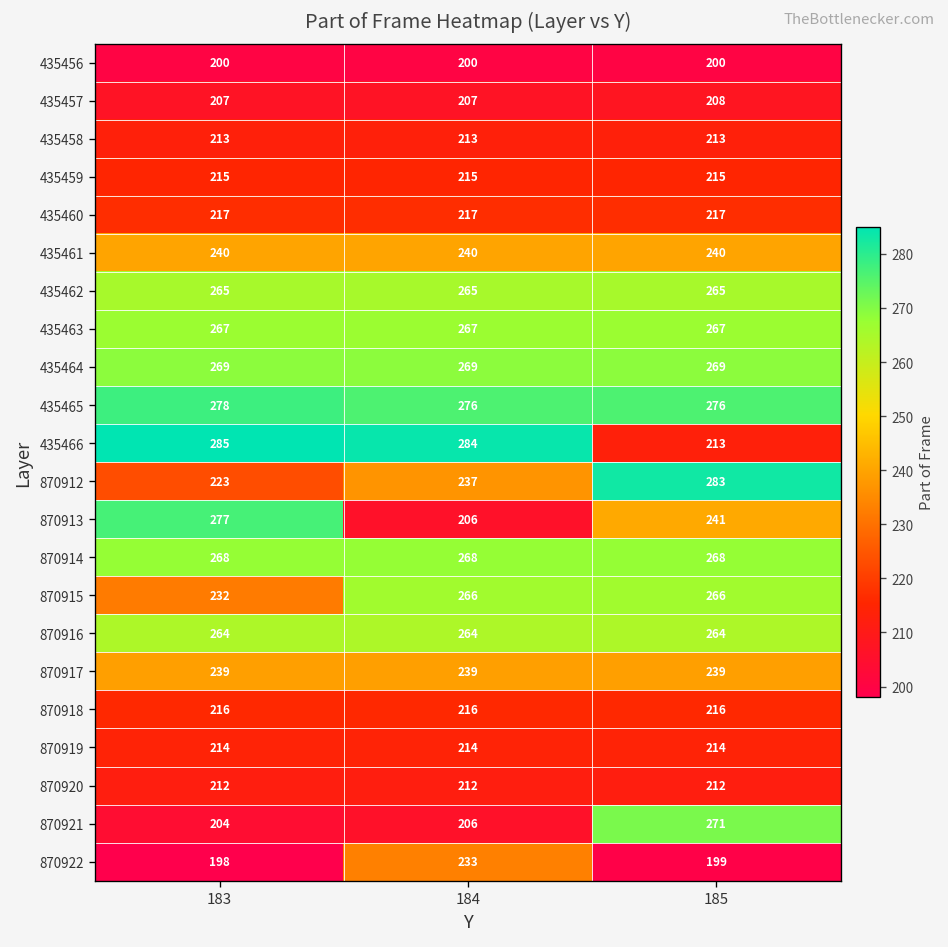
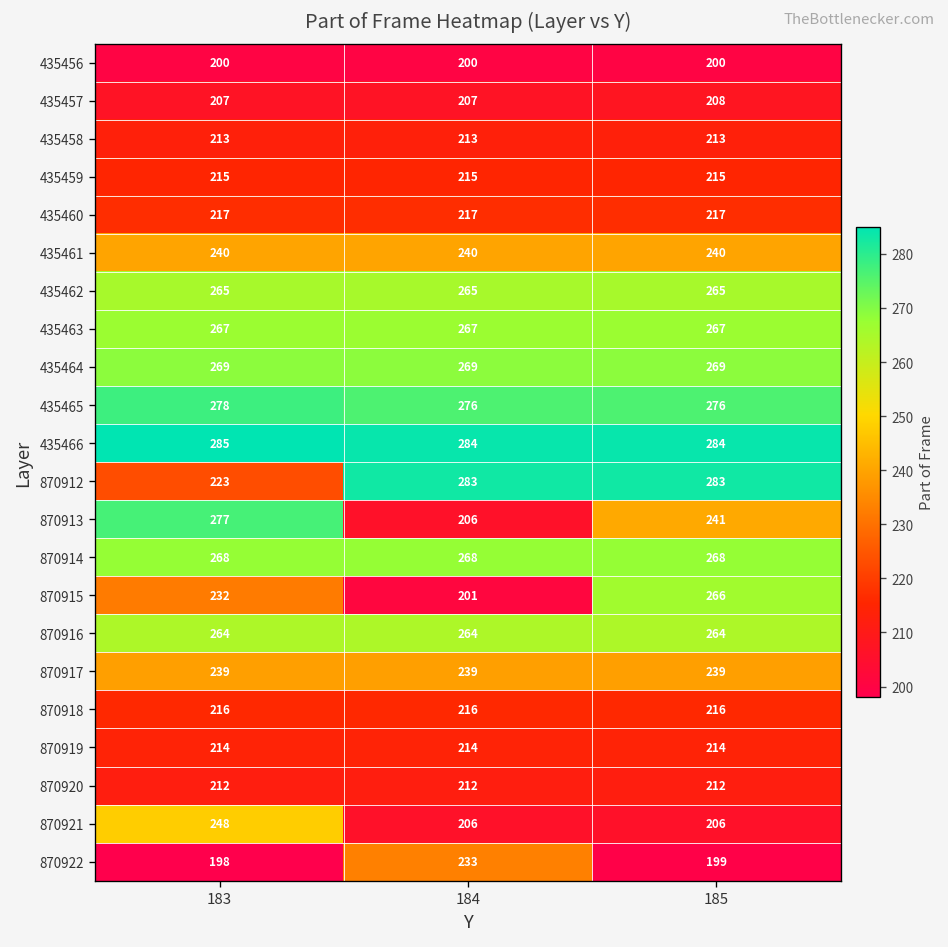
  {
    "435456": {
      "183": 200,
      "184": 200,
      "185": 200
    },
    "435457": {
      "183": 207,
      "184": 207,
      "185": 208
    },
    "435458": {
      "183": 213,
      "184": 213,
      "185": 213
    },
    "435459": {
      "183": 215,
      "184": 215,
      "185": 215
    },
    "435460": {
      "183": 217,
      "184": 217,
      "185": 217
    },
    "435461": {
      "183": 240,
      "184": 240,
      "185": 240
    },
    "435462": {
      "183": 265,
      "184": 265,
      "185": 265
    },
    "435463": {
      "183": 267,
      "184": 267,
      "185": 267
    },
    "435464": {
      "183": 269,
      "184": 269,
      "185": 269
    },
    "435465": {
      "183": 278,
      "184": 276,
      "185": 276
    },
    "435466": {
      "183": 285,
      "184": 284,
-     "185": 213
+     "185": 284
    },
    "870912": {
      "183": 223,
-     "184": 237,
+     "184": 283,
      "185": 283
    },
    "870913": {
      "183": 277,
      "184": 206,
      "185": 241
    },
    "870914": {
      "183": 268,
      "184": 268,
      "185": 268
    },
    "870915": {
      "183": 232,
-     "184": 266,
+     "184": 201,
      "185": 266
    },
    "870916": {
      "183": 264,
      "184": 264,
      "185": 264
    },
    "870917": {
      "183": 239,
      "184": 239,
      "185": 239
    },
    "870918": {
      "183": 216,
      "184": 216,
      "185": 216
    },
    "870919": {
      "183": 214,
      "184": 214,
      "185": 214
    },
    "870920": {
      "183": 212,
      "184": 212,
      "185": 212
    },
    "870921": {
-     "183": 204,
+     "183": 248,
      "184": 206,
-     "185": 271
+     "185": 206
    },
    "870922": {
      "183": 198,
      "184": 233,
      "185": 199
    }
  }
